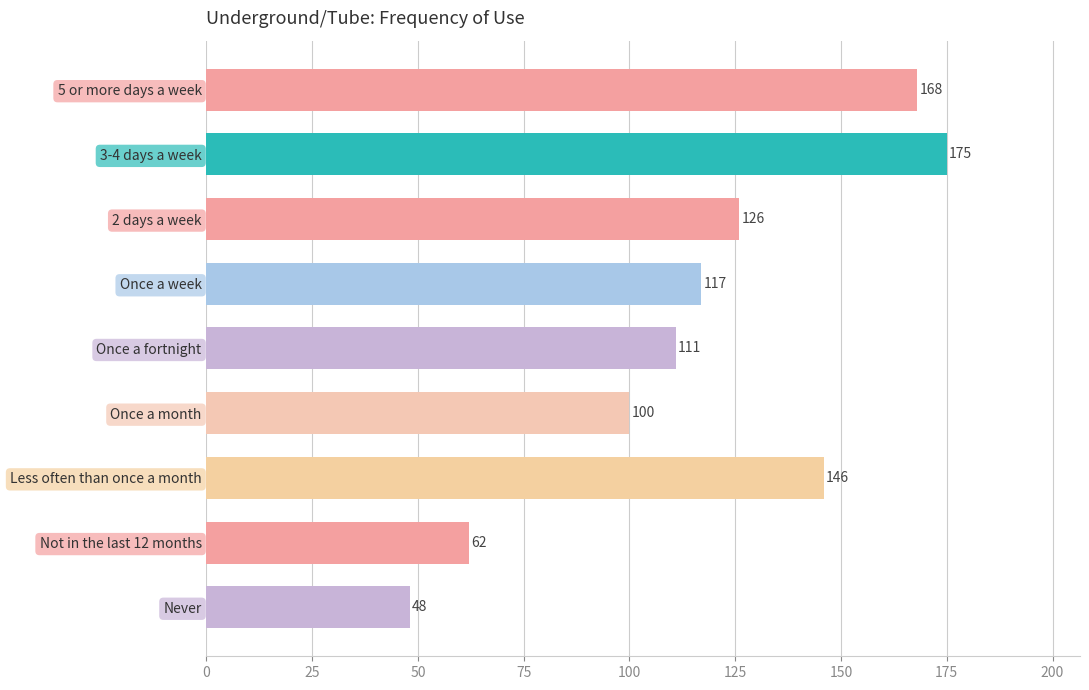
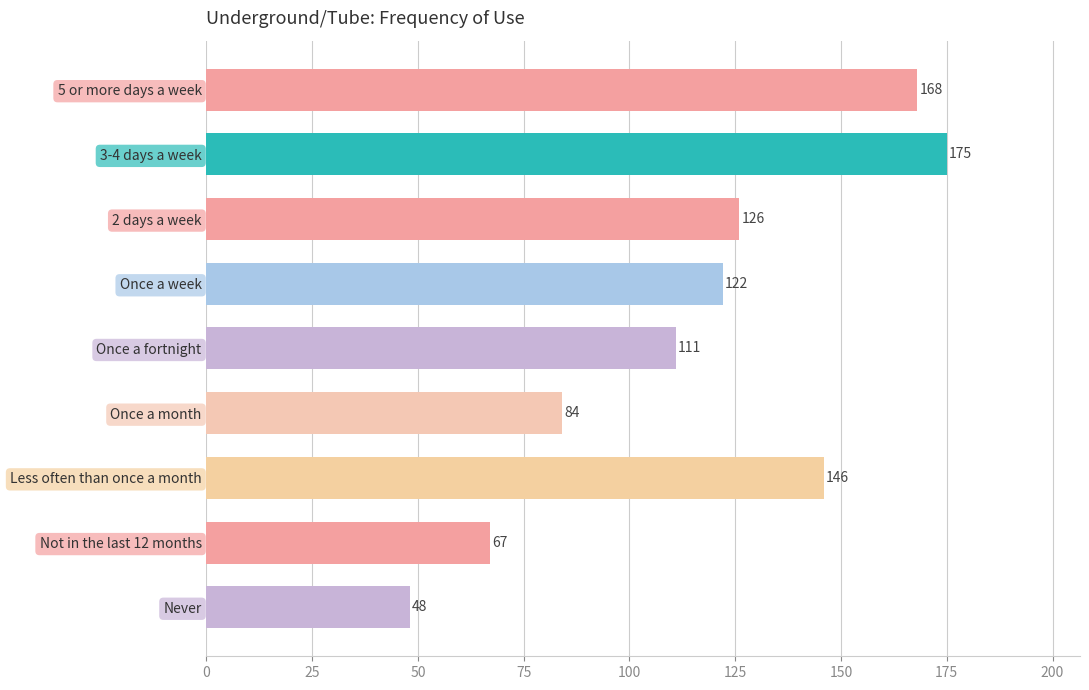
  {
    "5 or more days a week": 168,
    "3-4 days a week": 175,
    "2 days a week": 126,
-   "Once a week": 117,
+   "Once a week": 122,
    "Once a fortnight": 111,
-   "Once a month": 100,
+   "Once a month": 84,
    "Less often than once a month": 146,
-   "Not in the last 12 months": 62,
+   "Not in the last 12 months": 67,
    "Never": 48
  }
